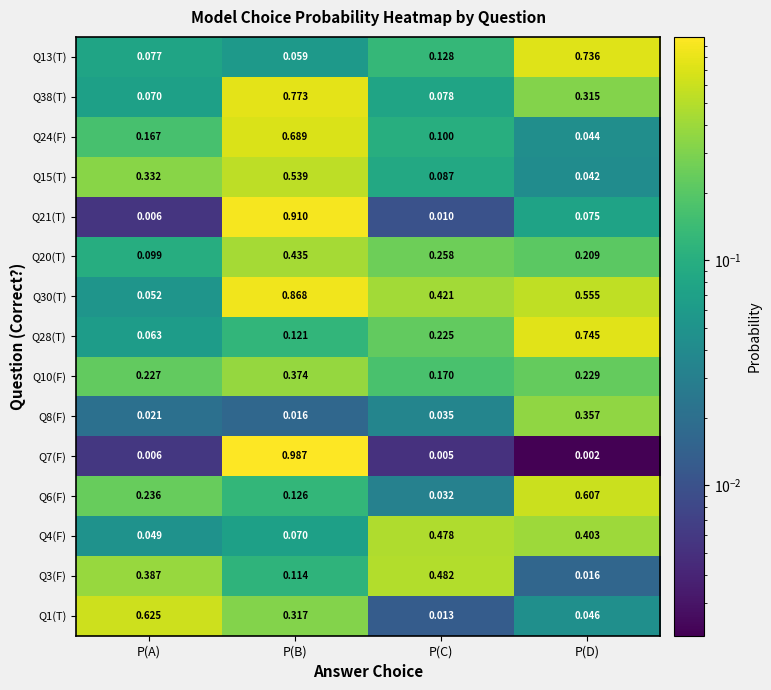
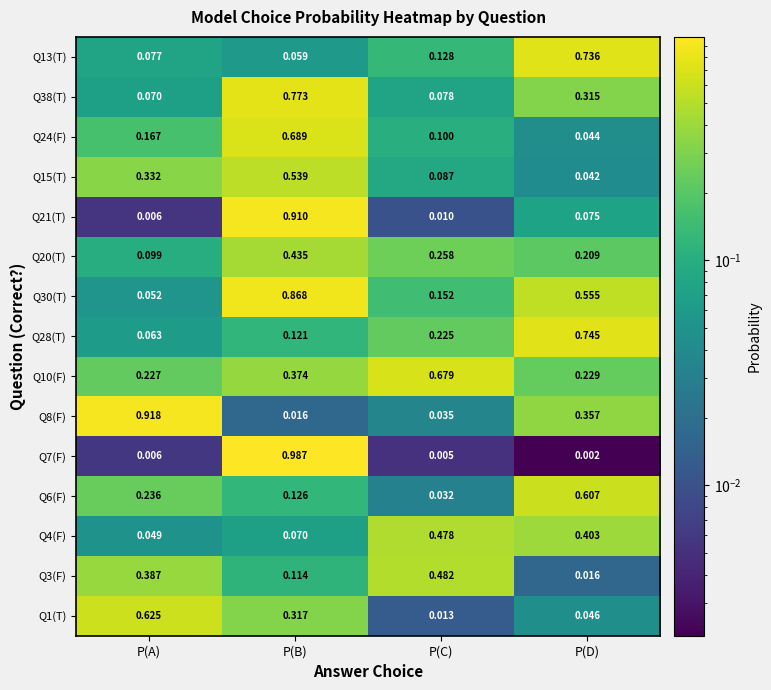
  {
    "Q13(T)": {
      "P(A)": 0.077,
      "P(B)": 0.059,
      "P(C)": 0.128,
      "P(D)": 0.736
    },
    "Q38(T)": {
      "P(A)": 0.070,
      "P(B)": 0.773,
      "P(C)": 0.078,
      "P(D)": 0.315
    },
    "Q24(F)": {
      "P(A)": 0.167,
      "P(B)": 0.689,
      "P(C)": 0.100,
      "P(D)": 0.044
    },
    "Q15(T)": {
      "P(A)": 0.332,
      "P(B)": 0.539,
      "P(C)": 0.087,
      "P(D)": 0.042
    },
    "Q21(T)": {
      "P(A)": 0.006,
      "P(B)": 0.910,
      "P(C)": 0.010,
      "P(D)": 0.075
    },
    "Q20(T)": {
      "P(A)": 0.099,
      "P(B)": 0.435,
      "P(C)": 0.258,
      "P(D)": 0.209
    },
    "Q30(T)": {
      "P(A)": 0.052,
      "P(B)": 0.868,
-     "P(C)": 0.421,
+     "P(C)": 0.152,
      "P(D)": 0.555
    },
    "Q28(T)": {
      "P(A)": 0.063,
      "P(B)": 0.121,
      "P(C)": 0.225,
      "P(D)": 0.745
    },
    "Q10(F)": {
      "P(A)": 0.227,
      "P(B)": 0.374,
-     "P(C)": 0.170,
+     "P(C)": 0.679,
      "P(D)": 0.229
    },
    "Q8(F)": {
-     "P(A)": 0.021,
+     "P(A)": 0.918,
      "P(B)": 0.016,
      "P(C)": 0.035,
      "P(D)": 0.357
    },
    "Q7(F)": {
      "P(A)": 0.006,
      "P(B)": 0.987,
      "P(C)": 0.005,
      "P(D)": 0.002
    },
    "Q6(F)": {
      "P(A)": 0.236,
      "P(B)": 0.126,
      "P(C)": 0.032,
      "P(D)": 0.607
    },
    "Q4(F)": {
      "P(A)": 0.049,
      "P(B)": 0.070,
      "P(C)": 0.478,
      "P(D)": 0.403
    },
    "Q3(F)": {
      "P(A)": 0.387,
      "P(B)": 0.114,
      "P(C)": 0.482,
      "P(D)": 0.016
    },
    "Q1(T)": {
      "P(A)": 0.625,
      "P(B)": 0.317,
      "P(C)": 0.013,
      "P(D)": 0.046
    }
  }
